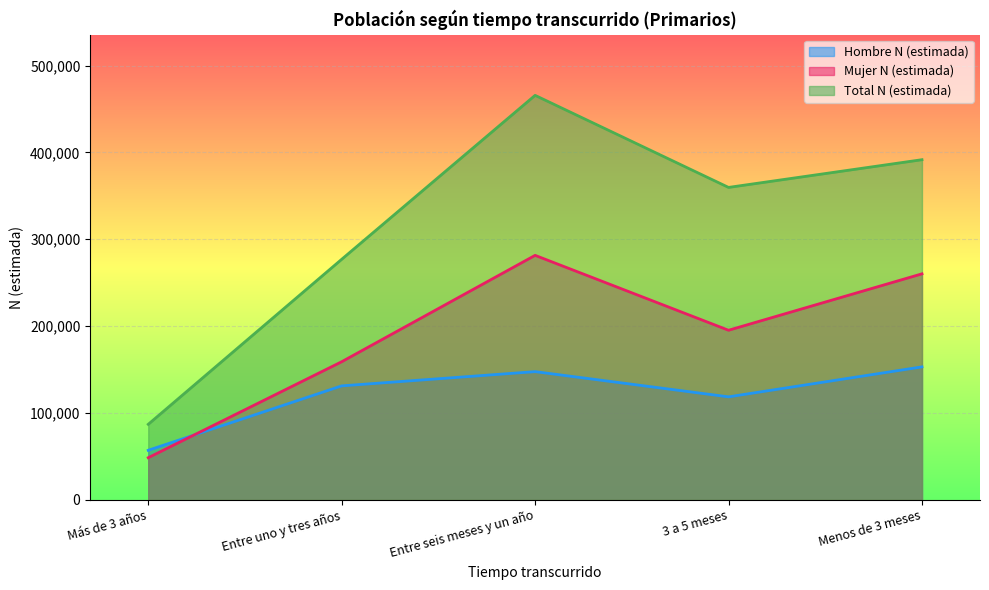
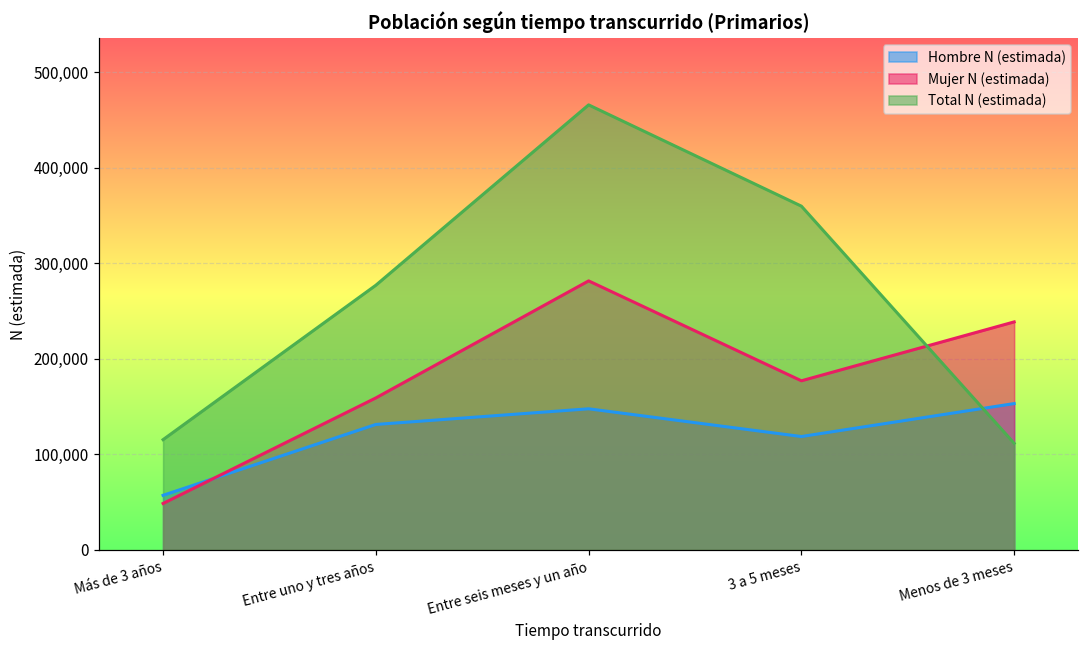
  {
    "Hombre N (estimada)": {
      "Más de 3 años": "60,000",
      "Entre uno y tres años": "130,000",
      "Entre seis meses y un año": "150,000",
      "3 a 5 meses": "120,000",
      "Menos de 3 meses": "150,000"
    },
    "Mujer N (estimada)": {
      "Más de 3 años": "50,000",
      "Entre uno y tres años": "160,000",
      "Entre seis meses y un año": "280,000",
-     "3 a 5 meses": "200,000",
-     "Menos de 3 meses": "260,000"
+     "3 a 5 meses": "180,000",
+     "Menos de 3 meses": "240,000"
    },
    "Total N (estimada)": {
-     "Más de 3 años": "90,000",
+     "Más de 3 años": "120,000",
      "Entre uno y tres años": "280,000",
      "Entre seis meses y un año": "470,000",
      "3 a 5 meses": "360,000",
-     "Menos de 3 meses": "390,000"
+     "Menos de 3 meses": "110,000"
    }
  }
